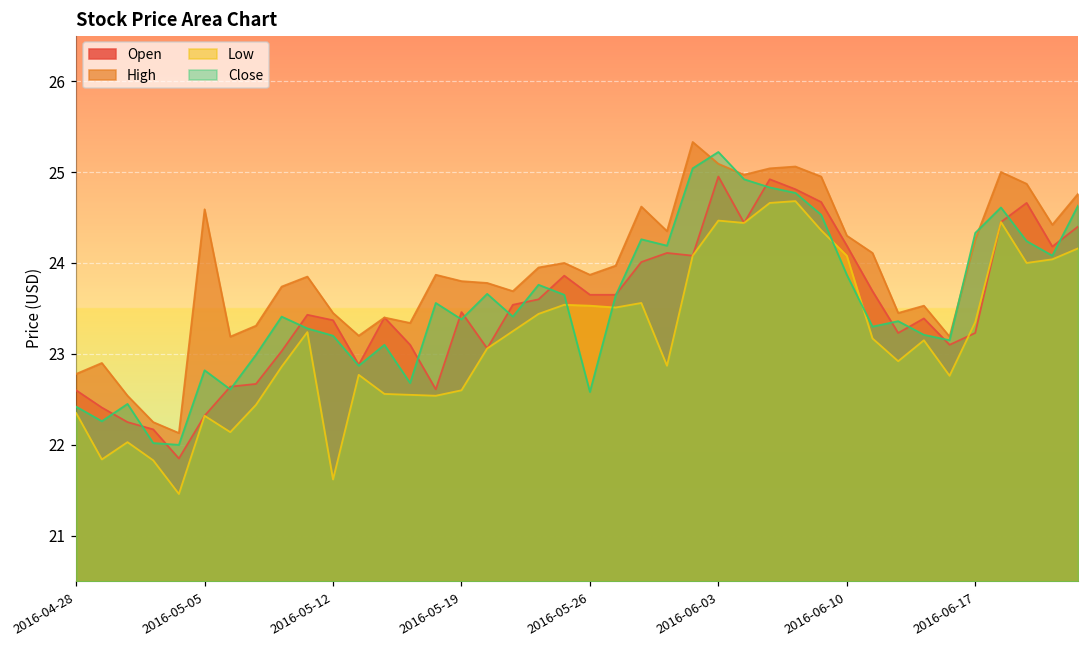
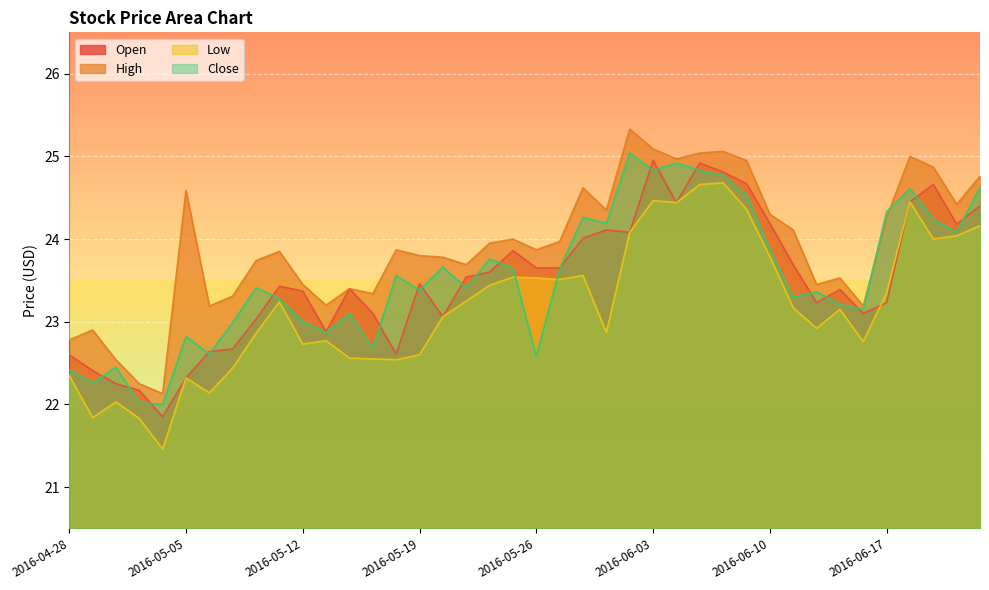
  {
    "Low": {
      "2016-04-28": 22.4,
-     "2016-05-12": 21.6,
+     "2016-05-12": 22.7,
      "2016-05-19": 22.6,
      "2016-05-26": 23.5,
      "2016-06-03": 24.5,
-     "2016-06-10": 24.1,
+     "2016-06-10": 23.8,
      "2016-06-17": 23.4
    },
    "Close": {
      "2016-04-28": 22.4,
      "2016-05-05": 22.8,
-     "2016-05-12": 23.2,
+     "2016-05-12": 23.0,
      "2016-05-19": 23.4,
      "2016-05-26": 22.6,
-     "2016-06-03": 25.2,
+     "2016-06-03": 24.8,
      "2016-06-10": 23.9,
      "2016-06-17": 24.3
    }
  }
